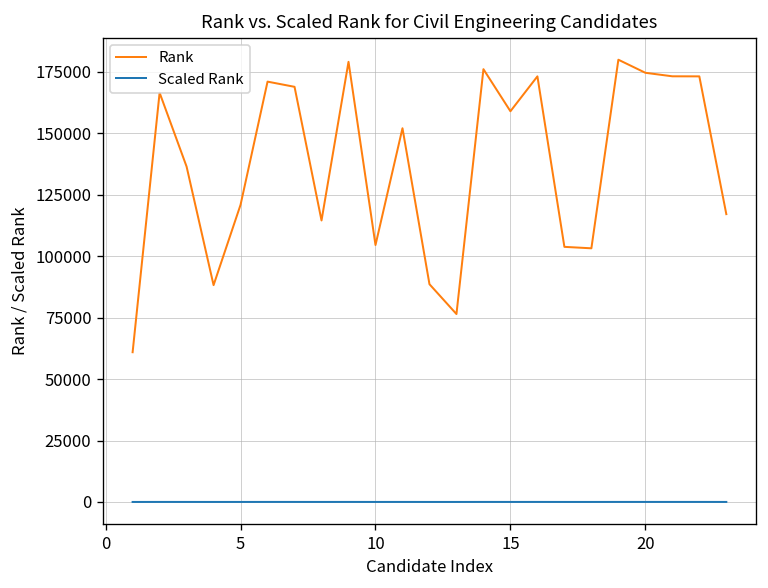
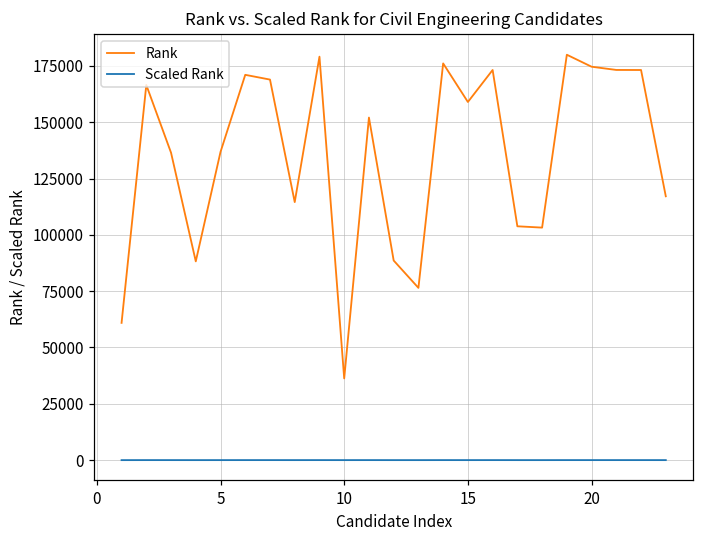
  {
    "Rank": {
-     "5": 121000,
-     "10": 105000,
+     "5": 137000,
+     "10": 36000,
      "15": 159000,
      "20": 175000
    },
    "Scaled Rank": {
      "5": 0,
      "10": 0,
      "15": 0,
      "20": 0
    }
  }
